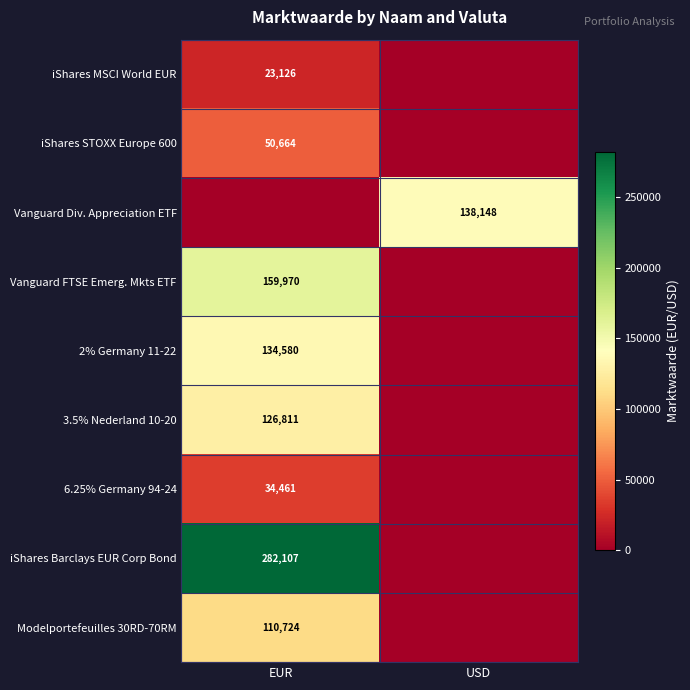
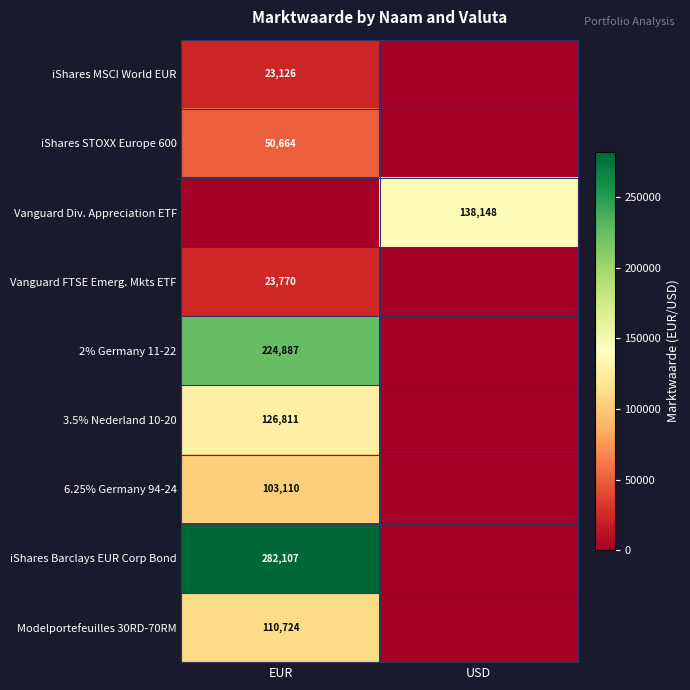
  {
    "iShares MSCI World EUR": {
      "EUR": "23,126"
    },
    "iShares STOXX Europe 600": {
      "EUR": "50,664"
    },
    "Vanguard Div. Appreciation ETF": {
      "USD": "138,148"
    },
    "Vanguard FTSE Emerg. Mkts ETF": {
-     "EUR": "159,970"
+     "EUR": "23,770"
    },
    "2% Germany 11-22": {
-     "EUR": "134,580"
+     "EUR": "224,887"
    },
    "3.5% Nederland 10-20": {
      "EUR": "126,811"
    },
    "6.25% Germany 94-24": {
-     "EUR": "34,461"
+     "EUR": "103,110"
    },
    "iShares Barclays EUR Corp Bond": {
      "EUR": "282,107"
    },
    "Modelportefeuilles 30RD-70RM": {
      "EUR": "110,724"
    }
  }
